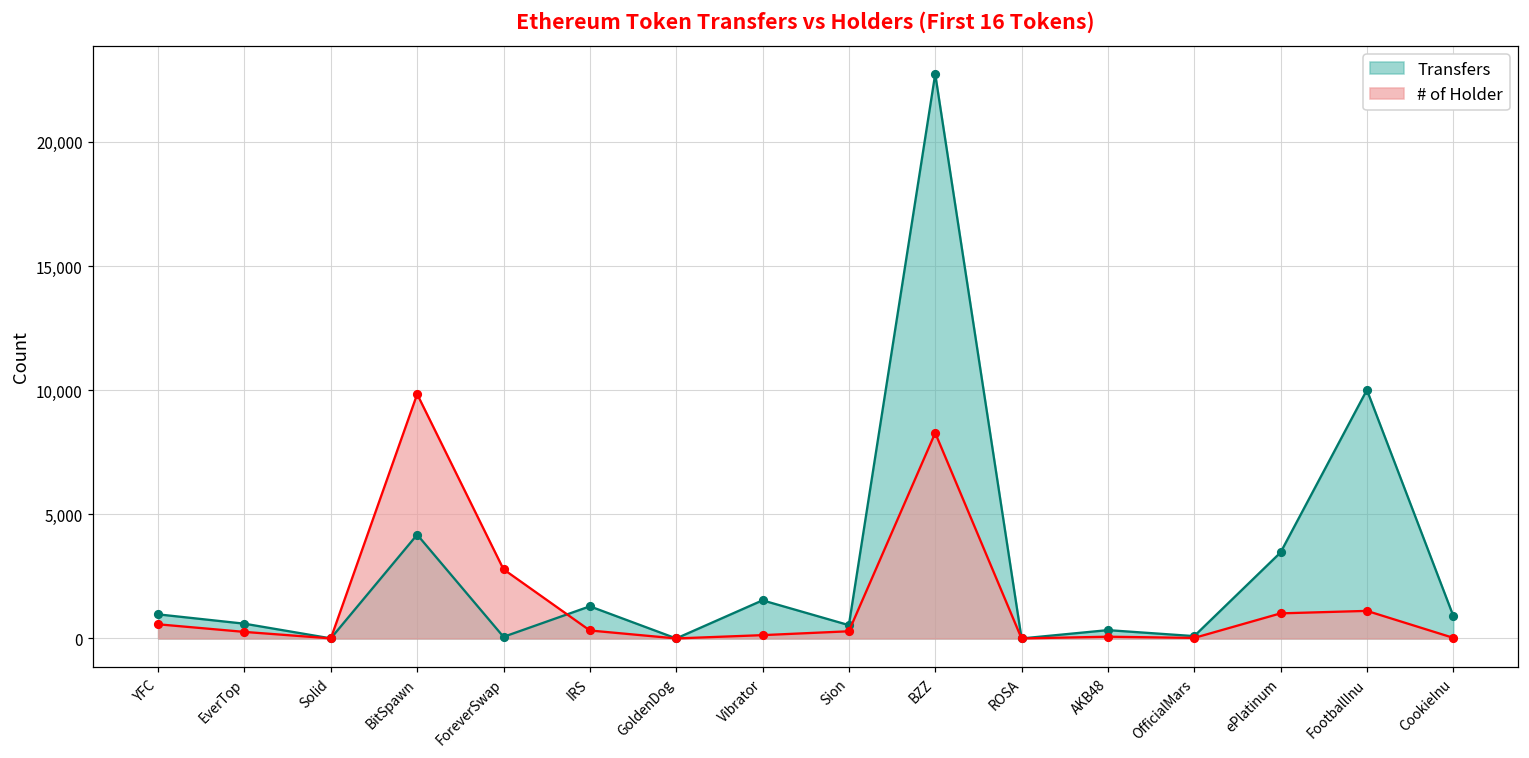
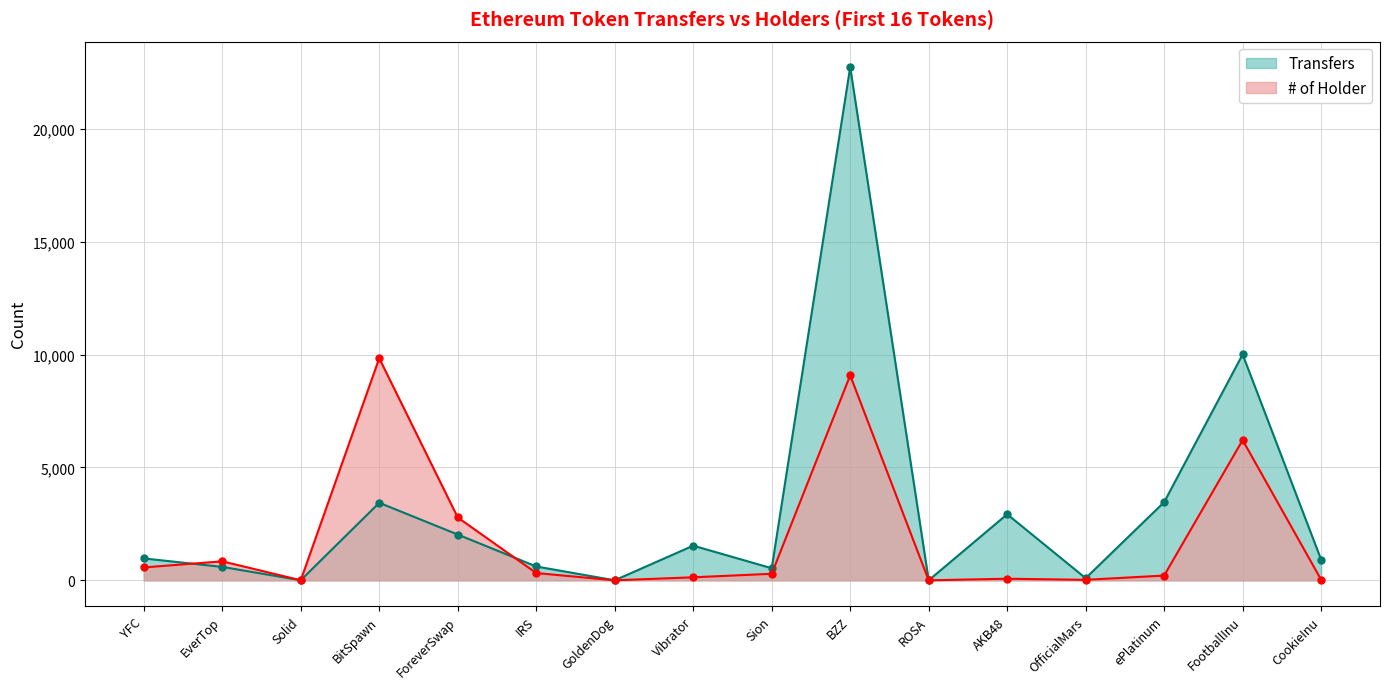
  {
    "Transfers": {
      "YFC": "1,000",
      "EverTop": "600",
-     "BitSpawn": "4,200",
-     "ForeverSwap": "100",
-     "IRS": "1,300",
+     "BitSpawn": "3,400",
+     "ForeverSwap": "2,000",
+     "IRS": "600",
      "Vibrator": "1,500",
      "Sion": "500",
      "BZZ": "22,700",
-     "AKB48": "300",
+     "AKB48": "2,900",
      "ePlatinum": "3,500",
      "FootballInu": "10,000",
      "CookieInu": "900"
    },
    "# of Holder": {
      "YFC": "600",
-     "EverTop": "300",
+     "EverTop": "800",
      "BitSpawn": "9,800",
      "ForeverSwap": "2,800",
      "IRS": "300",
      "Vibrator": "100",
      "Sion": "300",
-     "BZZ": "8,300",
+     "BZZ": "9,100",
      "AKB48": "100",
-     "ePlatinum": "1,000",
-     "FootballInu": "1,100",
+     "ePlatinum": "200",
+     "FootballInu": "6,200",
      "CookieInu": "0"
    }
  }
